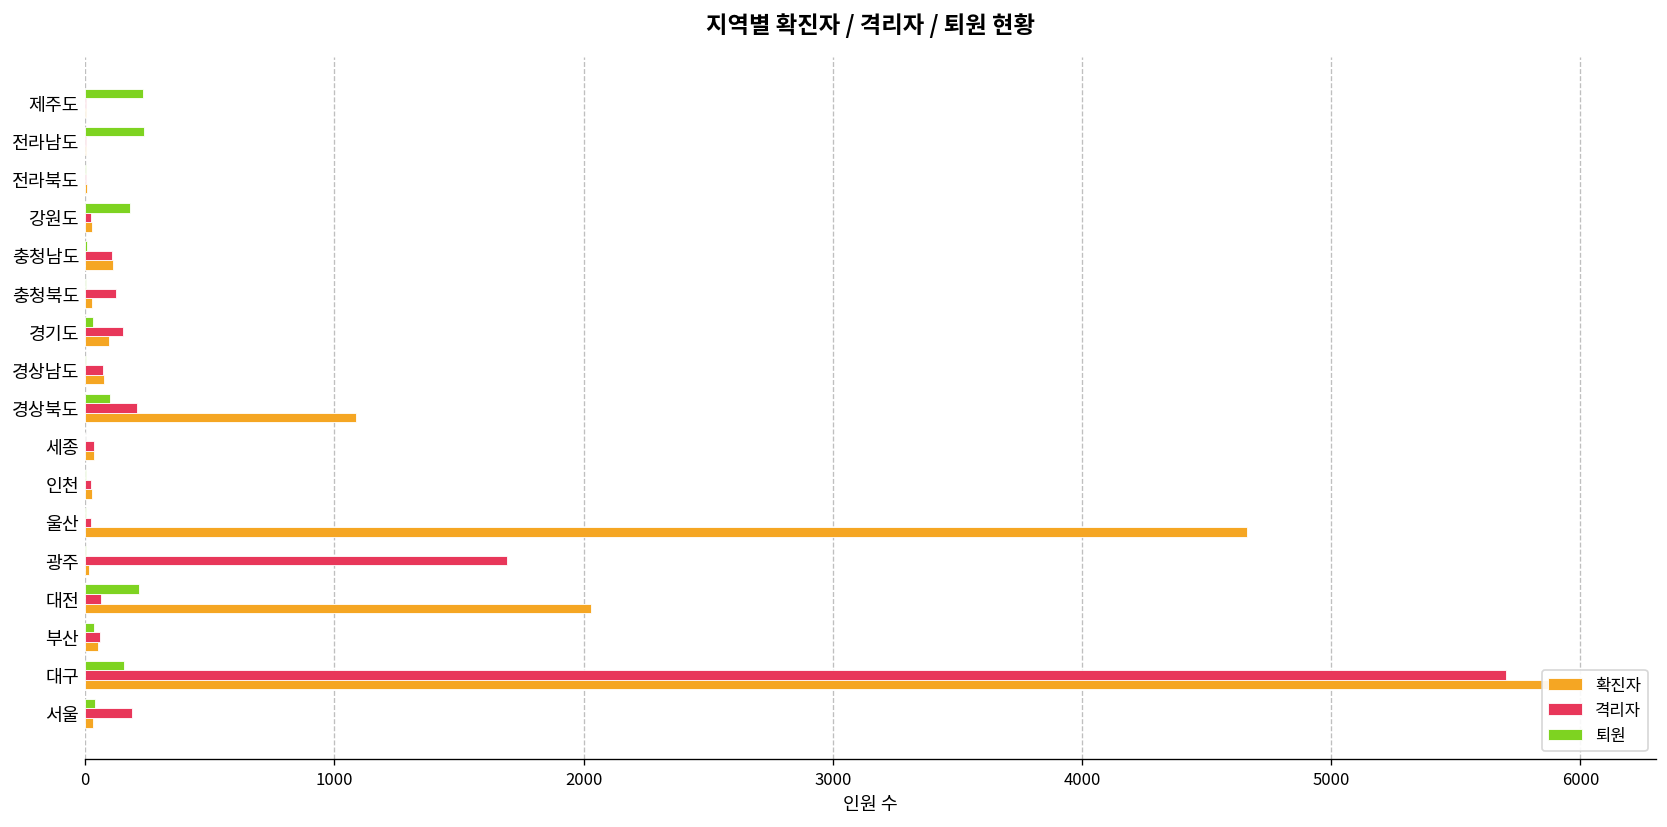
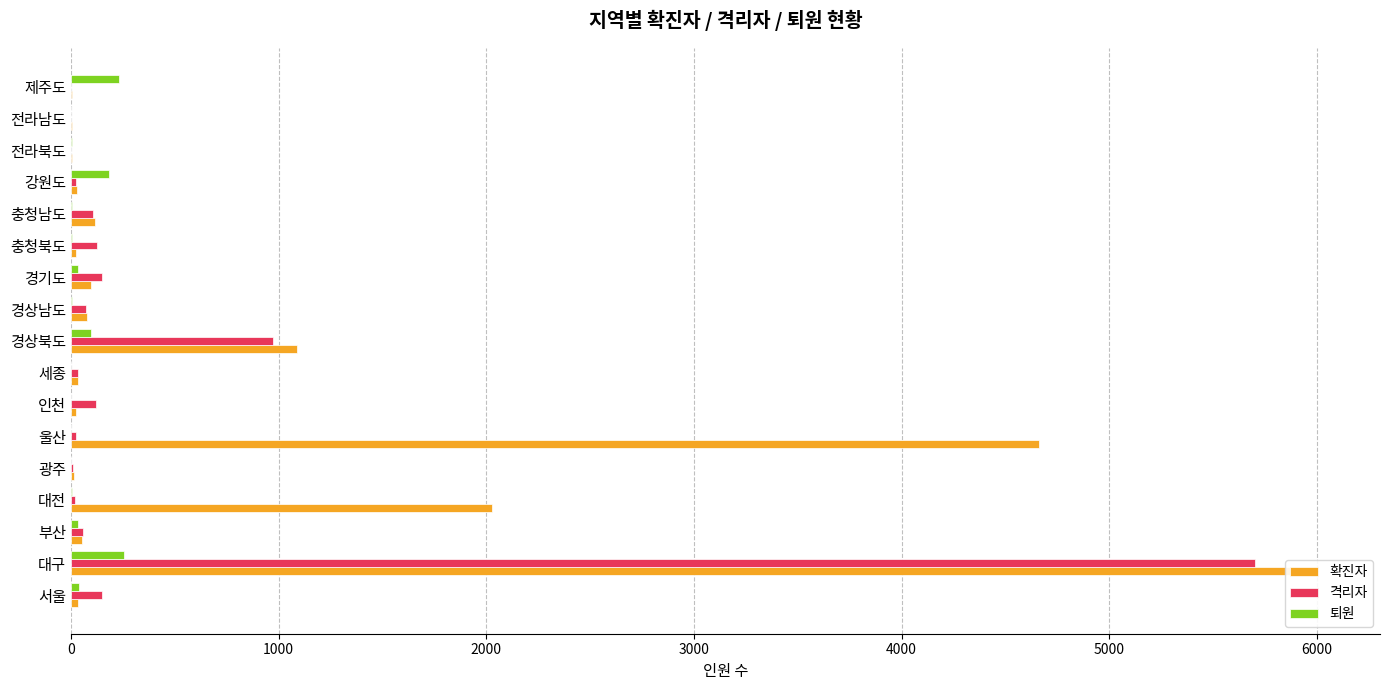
  {
    "확진자": {
      "강원도": 30,
      "충청남도": 110,
      "충청북도": 30,
      "경기도": 100,
      "경상남도": 80,
      "경상북도": 1090,
      "세종": 30,
      "인천": 30,
      "울산": 4660,
      "광주": 20,
      "대전": 2030,
      "부산": 50,
      "서울": 30
    },
    "격리자": {
      "강원도": 20,
      "충청남도": 110,
      "충청북도": 120,
      "경기도": 150,
      "경상남도": 70,
-     "경상북도": 210,
+     "경상북도": 970,
      "세종": 30,
-     "인천": 30,
+     "인천": 120,
      "울산": 20,
-     "광주": 1690,
-     "대전": 70,
+     "광주": 10,
+     "대전": 20,
      "부산": 60,
      "대구": 5700,
-     "서울": 190
+     "서울": 150
    },
    "퇴원": {
      "제주도": 230,
-     "전라남도": 240,
+     "전라남도": 0,
      "강원도": 180,
      "경기도": 30,
      "경상북도": 100,
      "세종": 0,
-     "대전": 220,
+     "대전": 0,
      "부산": 40,
-     "대구": 160,
+     "대구": 250,
      "서울": 40
    }
  }
